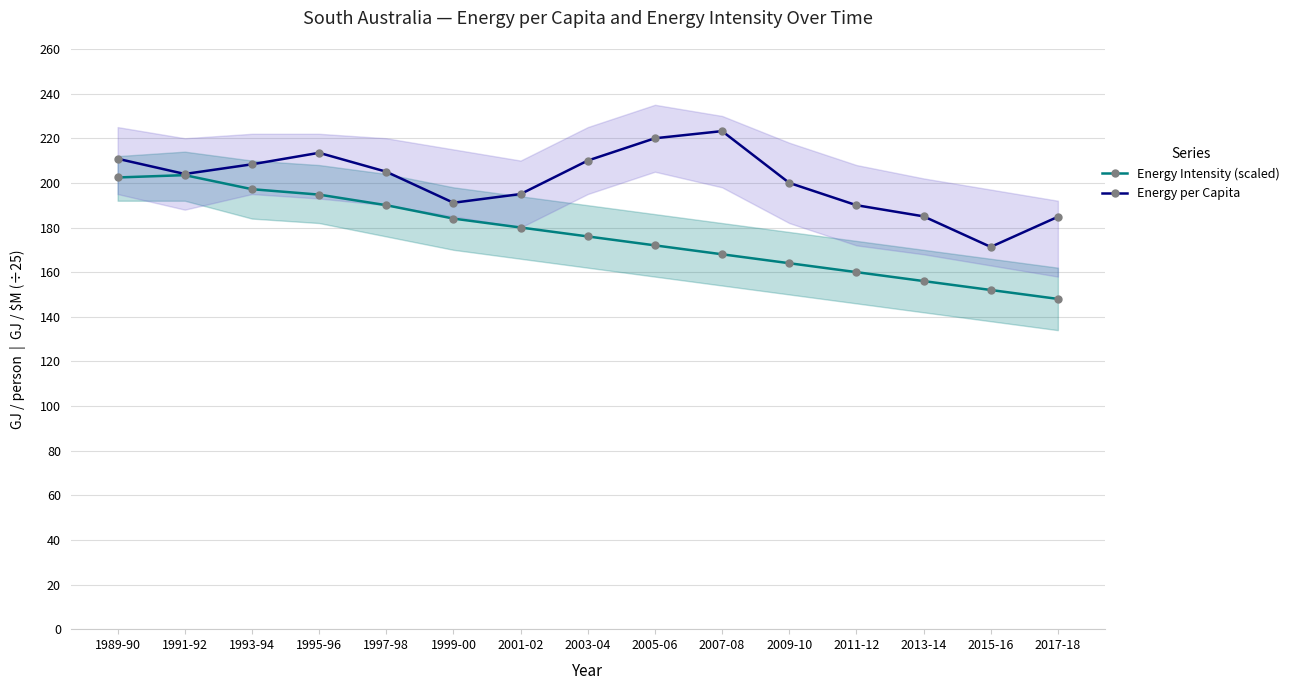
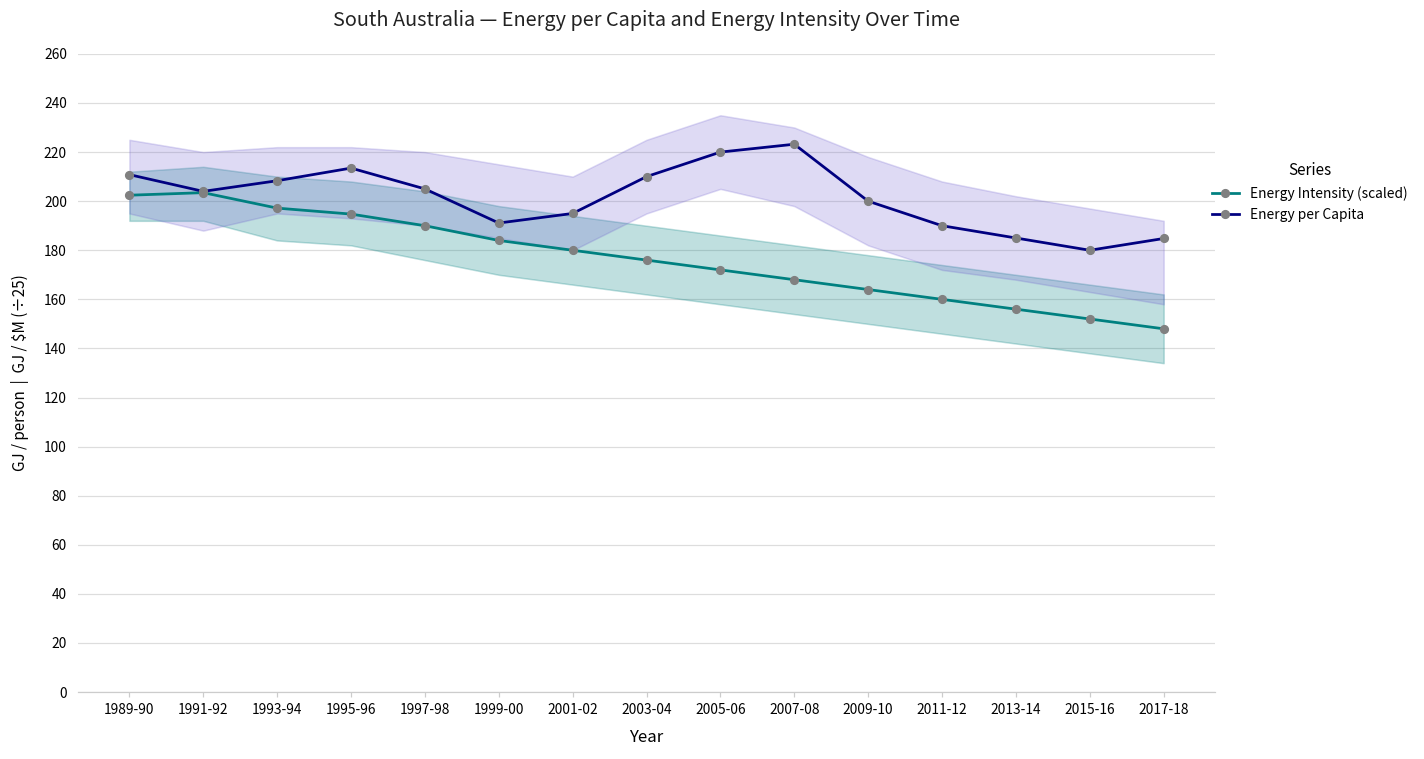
  {
    "Energy per Capita": {
      "1989-90": 211,
      "1993-94": 208,
      "1995-96": 213,
      "1999-00": 191,
      "2003-04": 210,
      "2005-06": 220,
      "2007-08": 223,
      "2009-10": 200,
      "2011-12": 190,
      "2013-14": 185,
-     "2015-16": 171,
+     "2015-16": 180,
      "2017-18": 185
    }
  }
